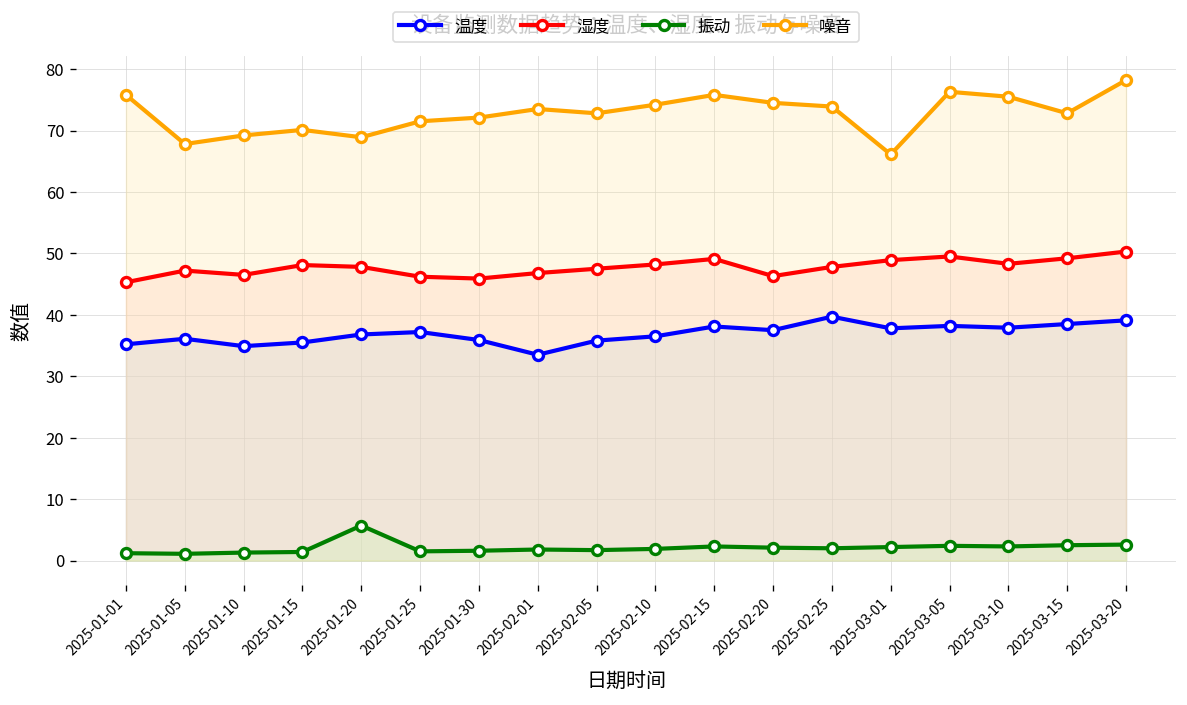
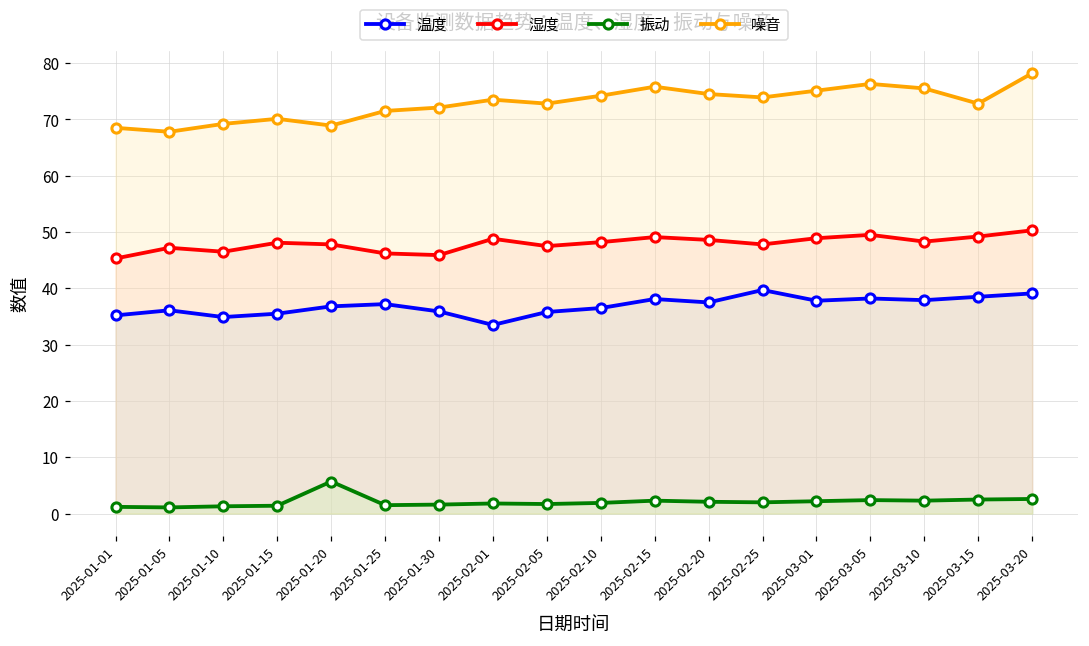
  {
    "温度": {
      "2025-01-01": 35,
      "2025-01-05": 36,
      "2025-01-10": 35,
      "2025-01-15": 36,
      "2025-01-20": 37,
      "2025-01-25": 37,
      "2025-01-30": 36,
      "2025-02-01": 34,
      "2025-02-05": 36,
      "2025-02-10": 37,
      "2025-02-15": 38,
      "2025-02-20": 38,
      "2025-02-25": 40,
      "2025-03-01": 38,
      "2025-03-05": 38,
      "2025-03-10": 38,
      "2025-03-15": 39,
      "2025-03-20": 39
    },
    "湿度": {
      "2025-01-01": 45,
      "2025-01-05": 47,
      "2025-01-10": 47,
      "2025-01-15": 48,
      "2025-01-20": 48,
      "2025-01-25": 46,
      "2025-01-30": 46,
-     "2025-02-01": 47,
+     "2025-02-01": 49,
      "2025-02-05": 48,
      "2025-02-10": 48,
      "2025-02-15": 49,
-     "2025-02-20": 46,
+     "2025-02-20": 49,
      "2025-02-25": 48,
      "2025-03-01": 49,
      "2025-03-05": 50,
      "2025-03-10": 48,
      "2025-03-15": 49,
      "2025-03-20": 50
    },
    "振动": {
      "2025-01-01": 1,
      "2025-01-05": 1,
      "2025-01-10": 1,
      "2025-01-15": 1,
      "2025-01-20": 6,
      "2025-01-25": 2,
      "2025-01-30": 2,
      "2025-02-01": 2,
      "2025-02-05": 2,
      "2025-02-10": 2,
      "2025-02-15": 2,
      "2025-02-20": 2,
      "2025-02-25": 2,
      "2025-03-01": 2,
      "2025-03-05": 2,
      "2025-03-10": 2,
      "2025-03-15": 3,
      "2025-03-20": 3
    },
    "噪音": {
-     "2025-01-01": 76,
+     "2025-01-01": 69,
      "2025-01-05": 68,
      "2025-01-10": 69,
      "2025-01-15": 70,
      "2025-01-20": 69,
      "2025-01-25": 72,
      "2025-01-30": 72,
      "2025-02-01": 74,
      "2025-02-05": 73,
      "2025-02-10": 74,
      "2025-02-15": 76,
      "2025-02-20": 75,
      "2025-02-25": 74,
-     "2025-03-01": 66,
+     "2025-03-01": 75,
      "2025-03-05": 76,
      "2025-03-10": 76,
      "2025-03-15": 73,
      "2025-03-20": 78
    }
  }
